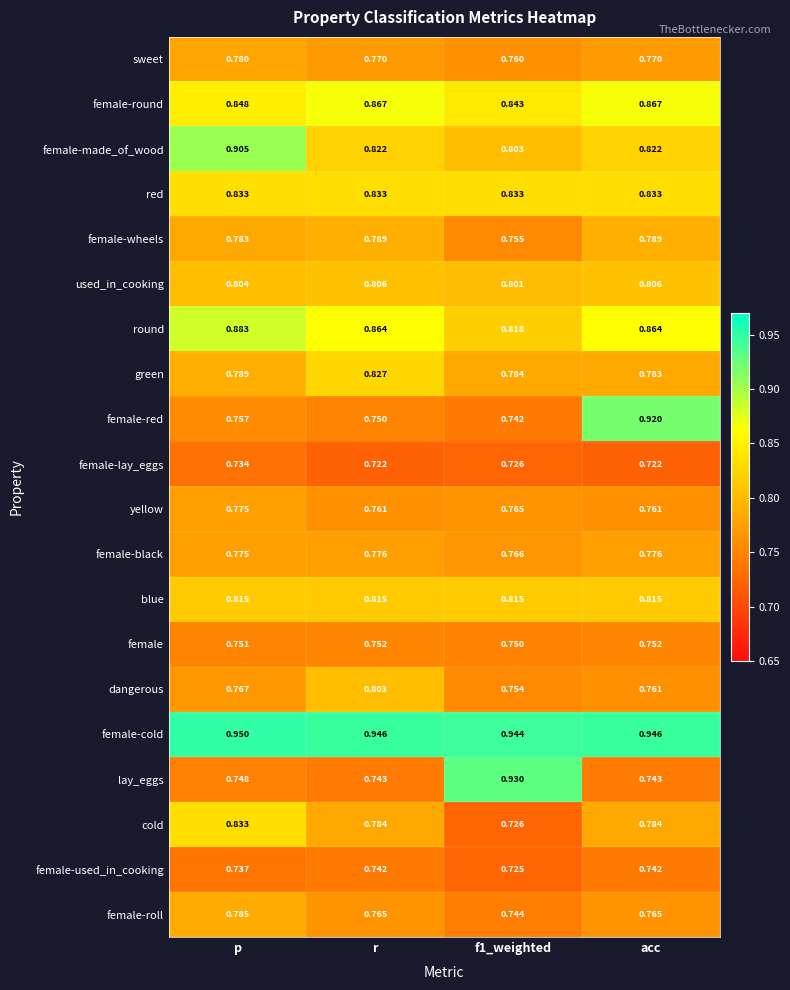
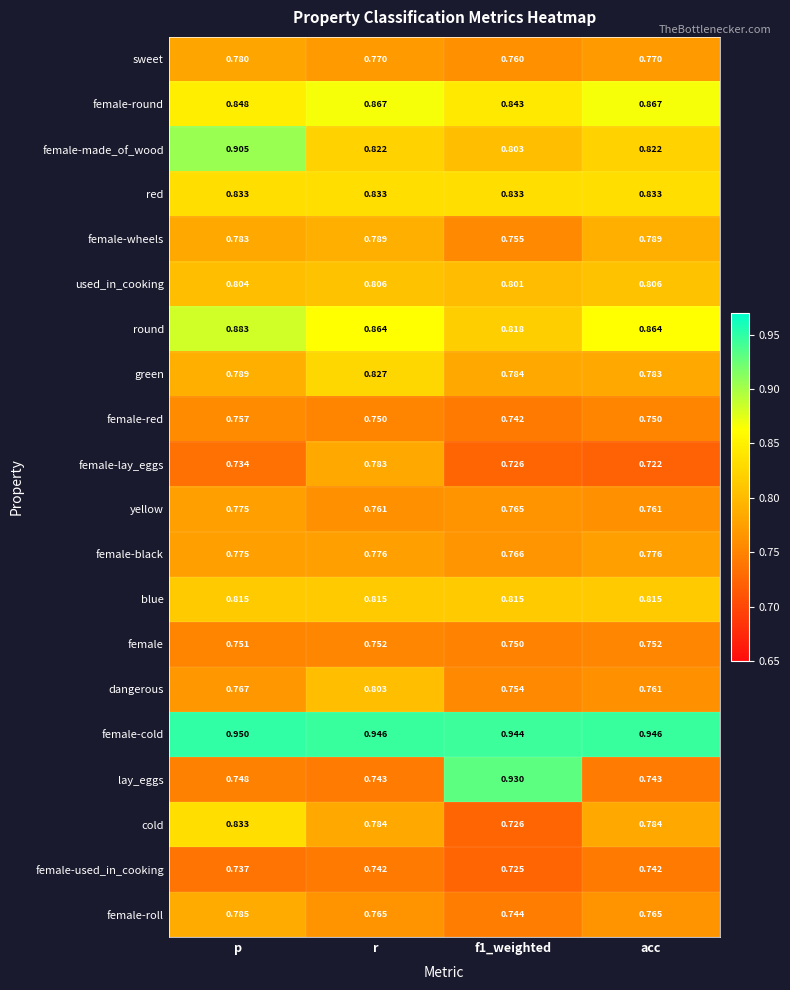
  {
    "sweet": {
      "p": 0.780,
      "r": 0.770,
      "f1_weighted": 0.760,
      "acc": 0.770
    },
    "female-round": {
      "p": 0.848,
      "r": 0.867,
      "f1_weighted": 0.843,
      "acc": 0.867
    },
    "female-made_of_wood": {
      "p": 0.905,
      "r": 0.822,
      "f1_weighted": 0.803,
      "acc": 0.822
    },
    "red": {
      "p": 0.833,
      "r": 0.833,
      "f1_weighted": 0.833,
      "acc": 0.833
    },
    "female-wheels": {
      "p": 0.783,
      "r": 0.789,
      "f1_weighted": 0.755,
      "acc": 0.789
    },
    "used_in_cooking": {
      "p": 0.804,
      "r": 0.806,
      "f1_weighted": 0.801,
      "acc": 0.806
    },
    "round": {
      "p": 0.883,
      "r": 0.864,
      "f1_weighted": 0.818,
      "acc": 0.864
    },
    "green": {
      "p": 0.789,
      "r": 0.827,
      "f1_weighted": 0.784,
      "acc": 0.783
    },
    "female-red": {
      "p": 0.757,
      "r": 0.750,
      "f1_weighted": 0.742,
-     "acc": 0.920
+     "acc": 0.750
    },
    "female-lay_eggs": {
      "p": 0.734,
-     "r": 0.722,
+     "r": 0.783,
      "f1_weighted": 0.726,
      "acc": 0.722
    },
    "yellow": {
      "p": 0.775,
      "r": 0.761,
      "f1_weighted": 0.765,
      "acc": 0.761
    },
    "female-black": {
      "p": 0.775,
      "r": 0.776,
      "f1_weighted": 0.766,
      "acc": 0.776
    },
    "blue": {
      "p": 0.815,
      "r": 0.815,
      "f1_weighted": 0.815,
      "acc": 0.815
    },
    "female": {
      "p": 0.751,
      "r": 0.752,
      "f1_weighted": 0.750,
      "acc": 0.752
    },
    "dangerous": {
      "p": 0.767,
      "r": 0.803,
      "f1_weighted": 0.754,
      "acc": 0.761
    },
    "female-cold": {
      "p": 0.950,
      "r": 0.946,
      "f1_weighted": 0.944,
      "acc": 0.946
    },
    "lay_eggs": {
      "p": 0.748,
      "r": 0.743,
      "f1_weighted": 0.930,
      "acc": 0.743
    },
    "cold": {
      "p": 0.833,
      "r": 0.784,
      "f1_weighted": 0.726,
      "acc": 0.784
    },
    "female-used_in_cooking": {
      "p": 0.737,
      "r": 0.742,
      "f1_weighted": 0.725,
      "acc": 0.742
    },
    "female-roll": {
      "p": 0.785,
      "r": 0.765,
      "f1_weighted": 0.744,
      "acc": 0.765
    }
  }
